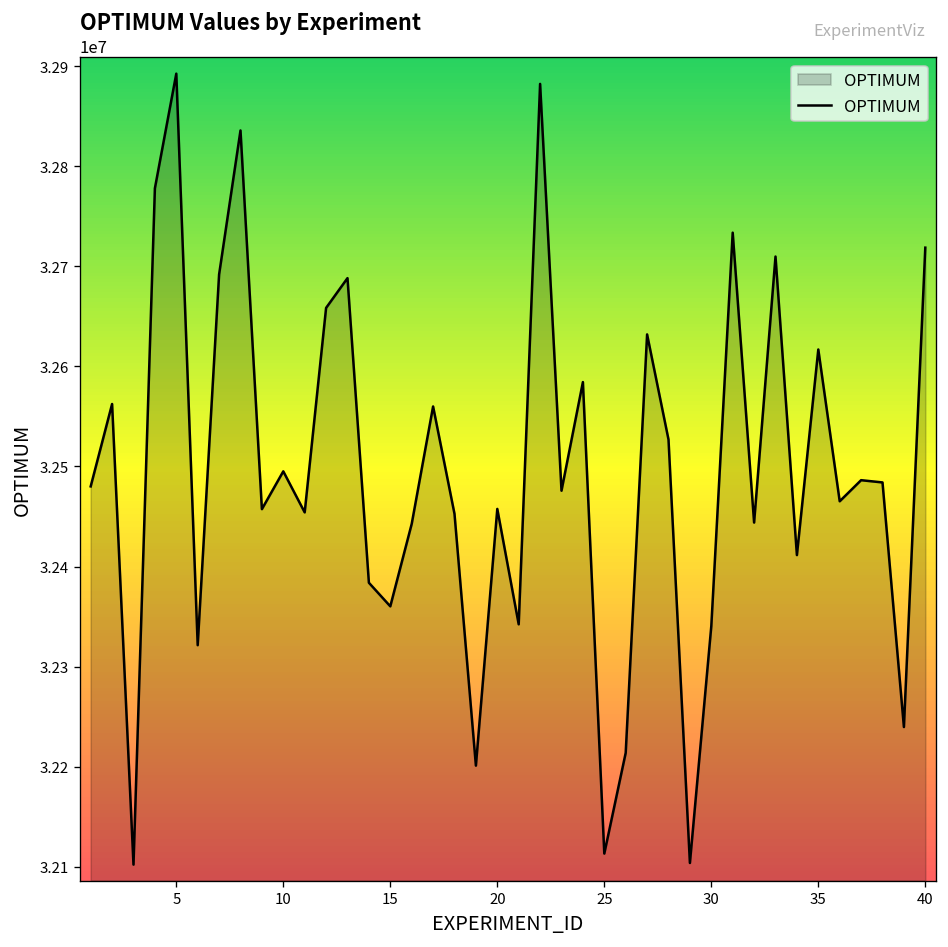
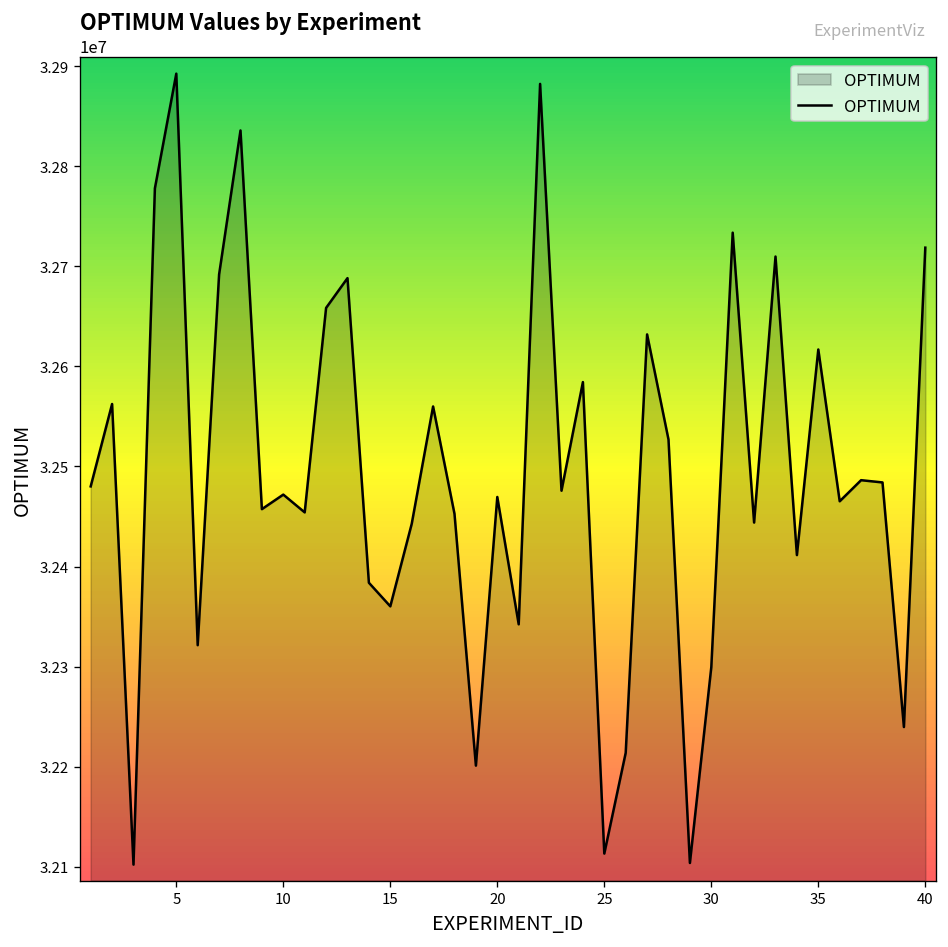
  {
    "5": 32890000,
-   "10": 32500000,
+   "10": 32470000,
    "15": 32360000,
-   "20": 32460000,
+   "20": 32470000,
    "25": 32110000,
-   "30": 32340000,
+   "30": 32300000,
    "35": 32620000,
    "40": 32720000
  }
